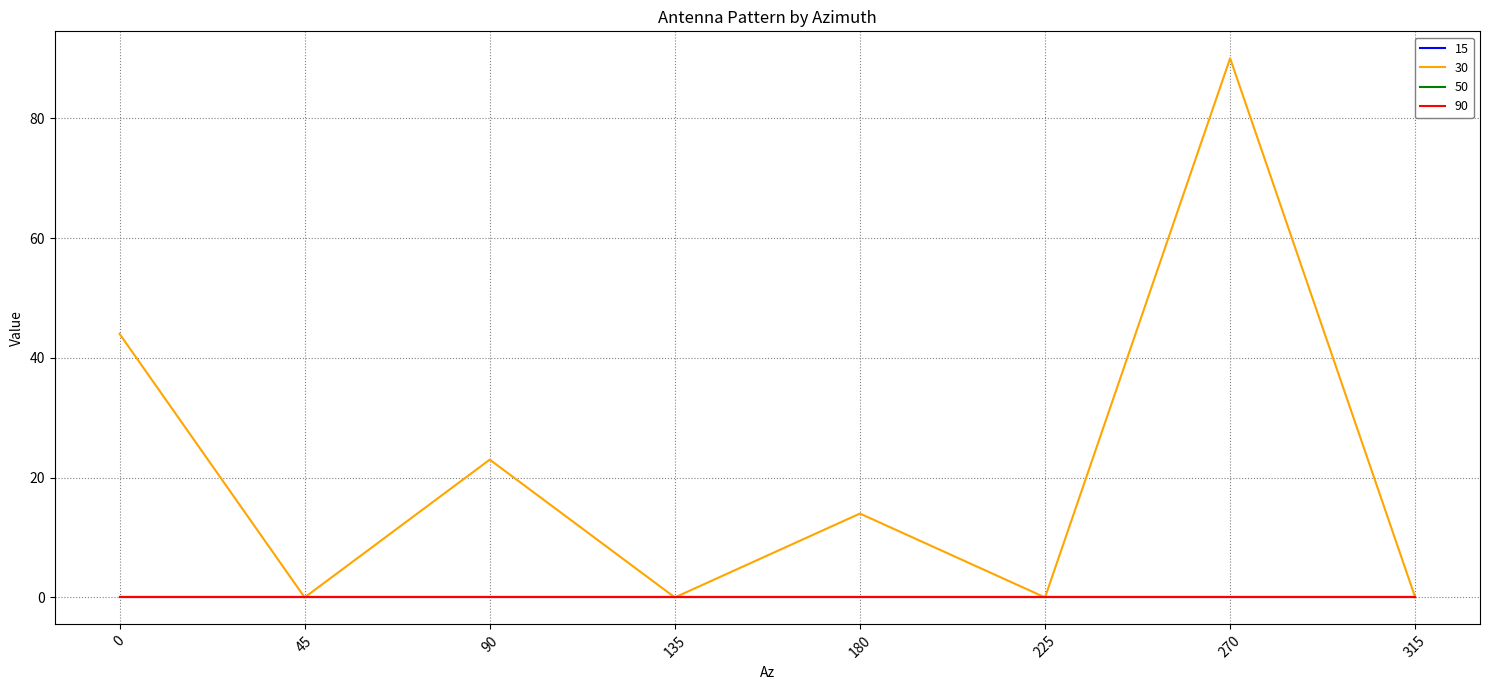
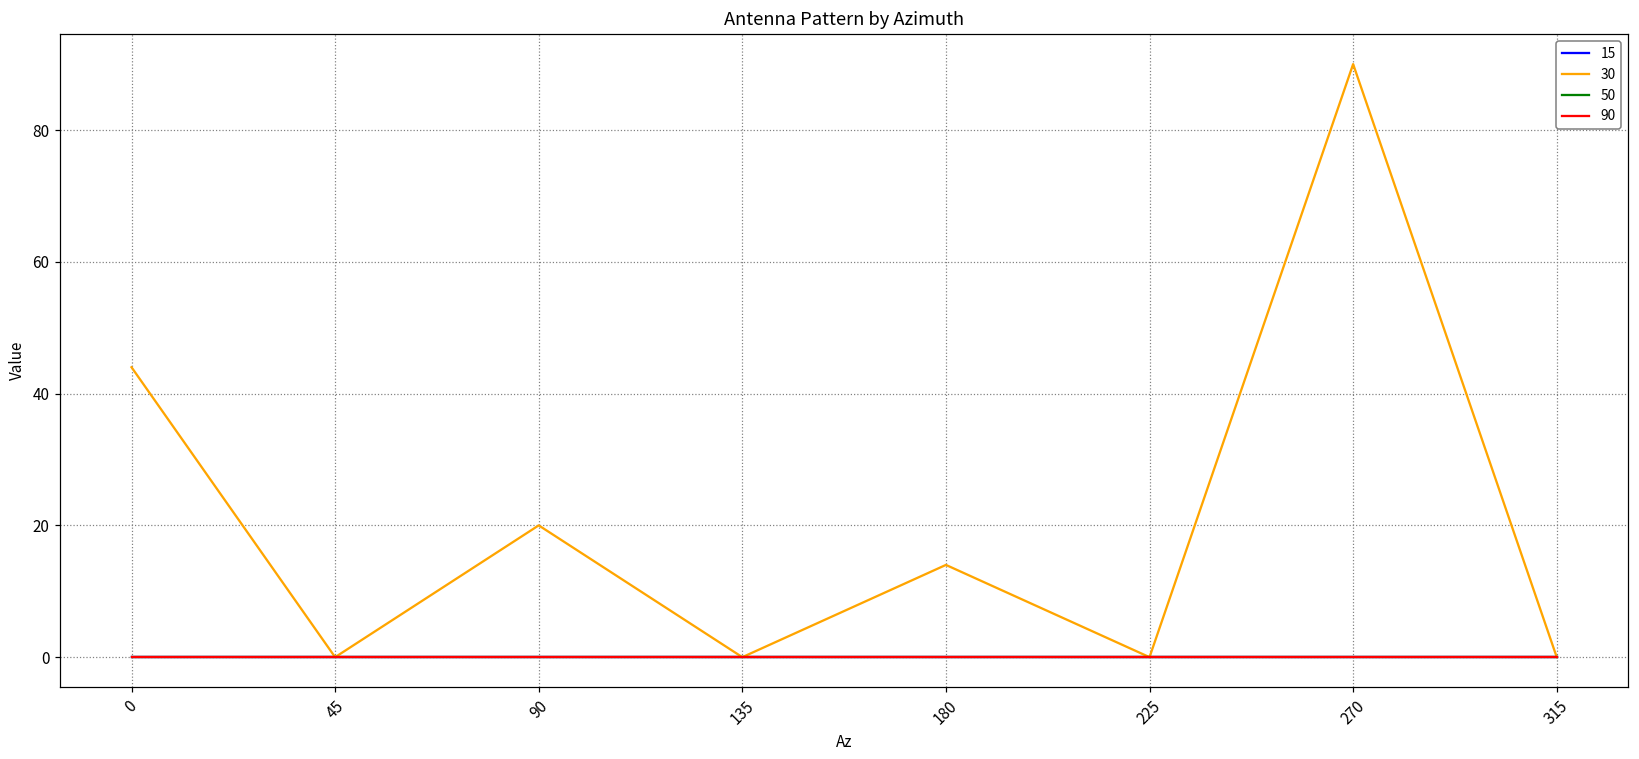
  {
    "90": {
      "0": 0,
      "90": 0,
      "180": 0,
      "270": 0
    },
    "30": {
      "0": 44,
-     "90": 23,
+     "90": 20,
      "180": 14,
      "270": 90
    }
  }
